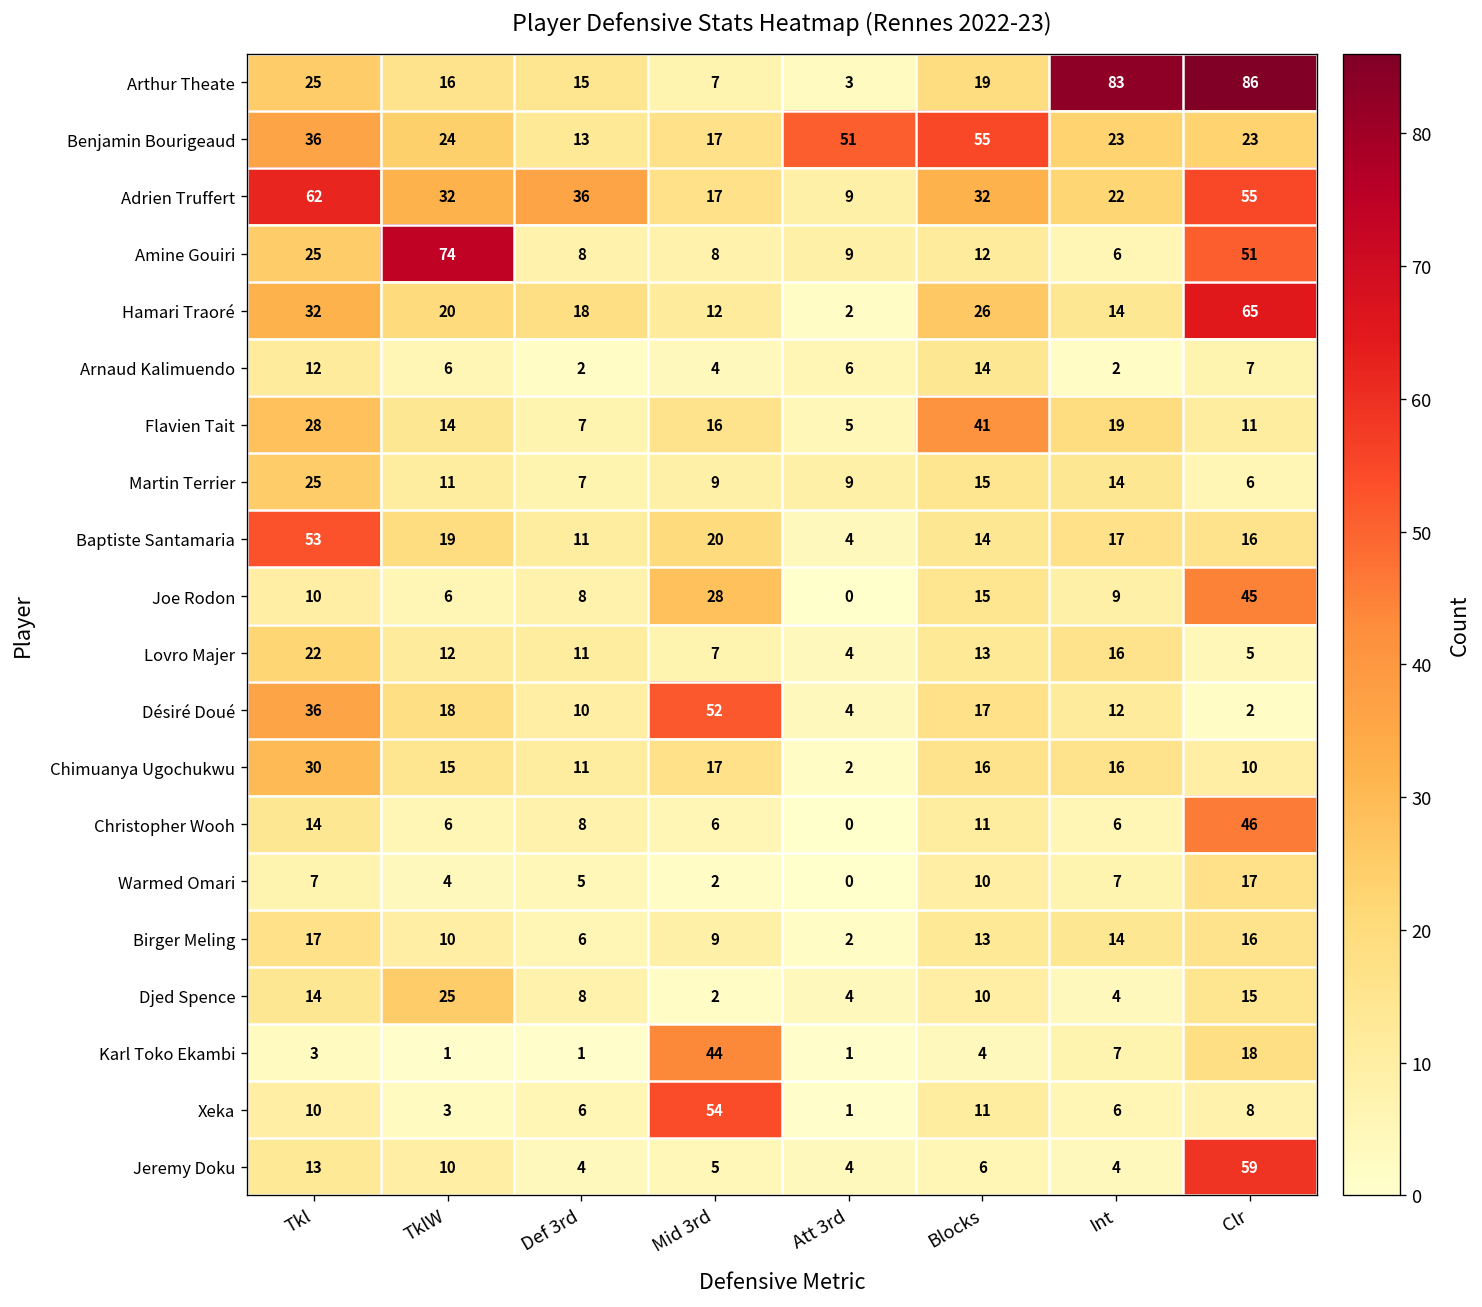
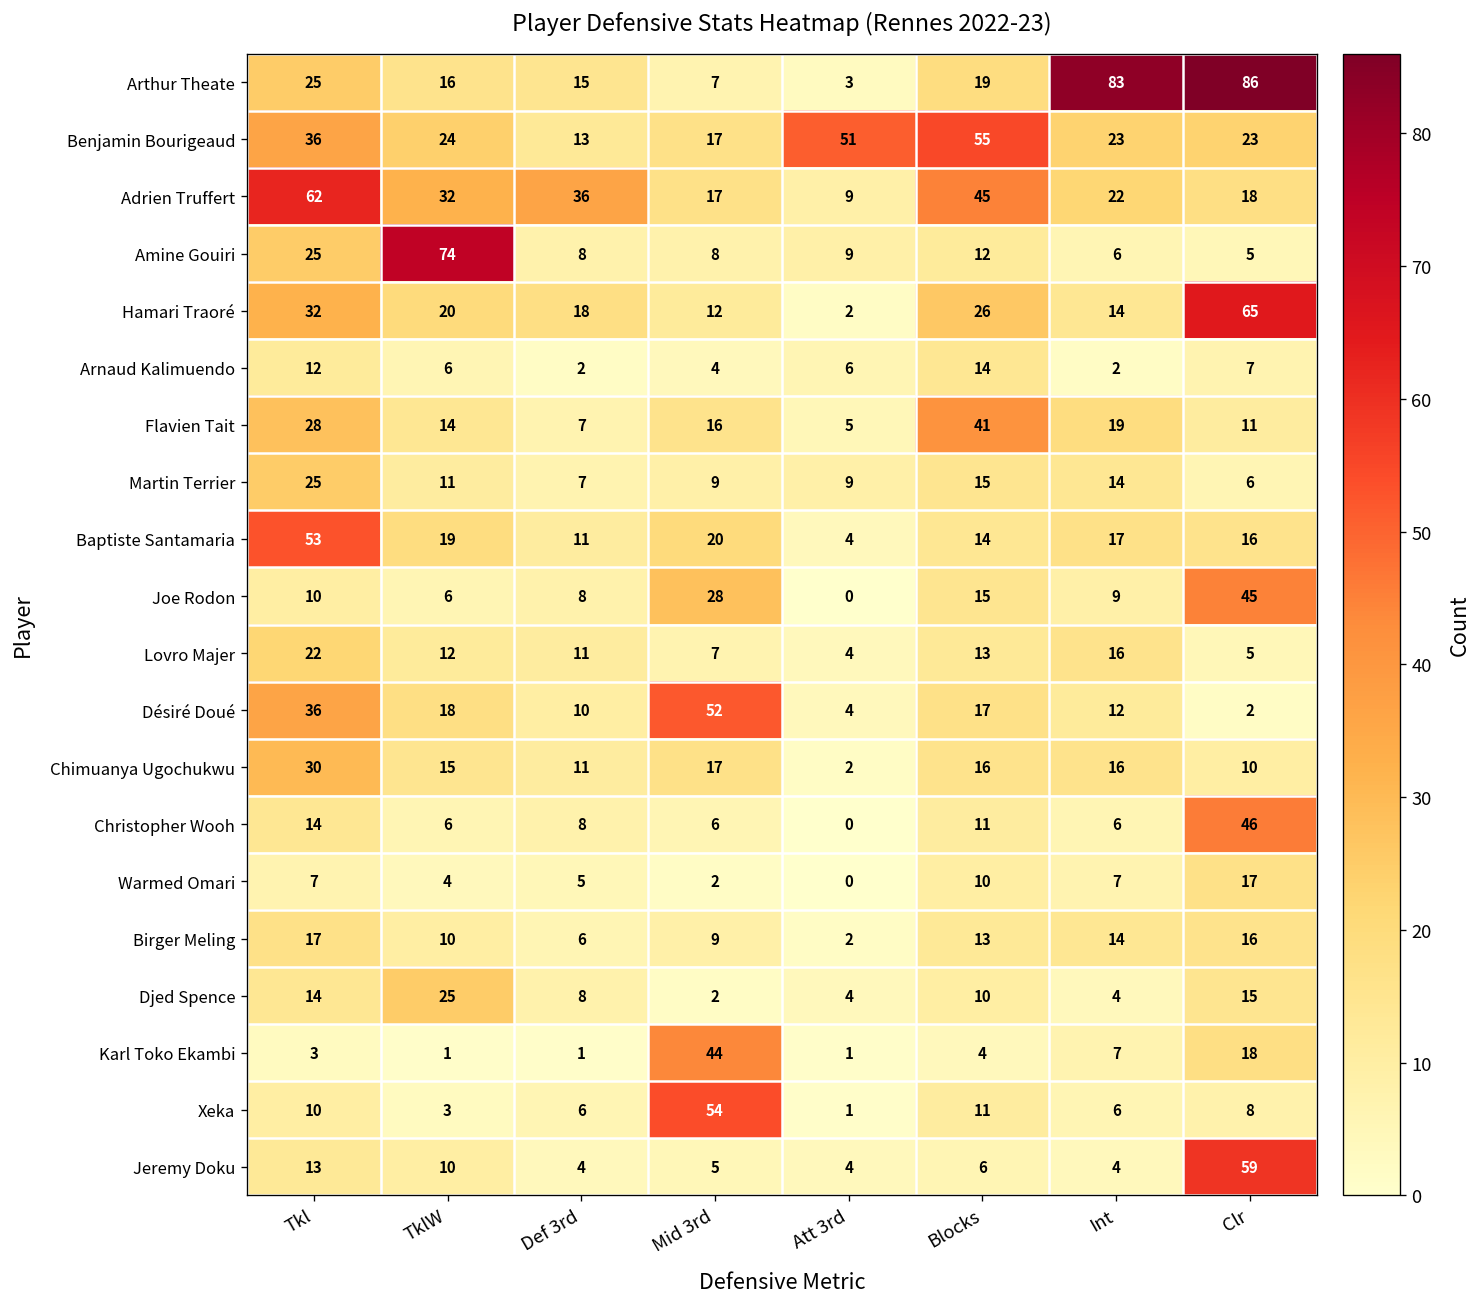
  {
    "Arthur Theate": {
      "Tkl": 25,
      "TklW": 16,
      "Def 3rd": 15,
      "Mid 3rd": 7,
      "Att 3rd": 3,
      "Blocks": 19,
      "Int": 83,
      "Clr": 86
    },
    "Benjamin Bourigeaud": {
      "Tkl": 36,
      "TklW": 24,
      "Def 3rd": 13,
      "Mid 3rd": 17,
      "Att 3rd": 51,
      "Blocks": 55,
      "Int": 23,
      "Clr": 23
    },
    "Adrien Truffert": {
      "Tkl": 62,
      "TklW": 32,
      "Def 3rd": 36,
      "Mid 3rd": 17,
      "Att 3rd": 9,
-     "Blocks": 32,
+     "Blocks": 45,
      "Int": 22,
-     "Clr": 55
+     "Clr": 18
    },
    "Amine Gouiri": {
      "Tkl": 25,
      "TklW": 74,
      "Def 3rd": 8,
      "Mid 3rd": 8,
      "Att 3rd": 9,
      "Blocks": 12,
      "Int": 6,
-     "Clr": 51
+     "Clr": 5
    },
    "Hamari Traoré": {
      "Tkl": 32,
      "TklW": 20,
      "Def 3rd": 18,
      "Mid 3rd": 12,
      "Att 3rd": 2,
      "Blocks": 26,
      "Int": 14,
      "Clr": 65
    },
    "Arnaud Kalimuendo": {
      "Tkl": 12,
      "TklW": 6,
      "Def 3rd": 2,
      "Mid 3rd": 4,
      "Att 3rd": 6,
      "Blocks": 14,
      "Int": 2,
      "Clr": 7
    },
    "Flavien Tait": {
      "Tkl": 28,
      "TklW": 14,
      "Def 3rd": 7,
      "Mid 3rd": 16,
      "Att 3rd": 5,
      "Blocks": 41,
      "Int": 19,
      "Clr": 11
    },
    "Martin Terrier": {
      "Tkl": 25,
      "TklW": 11,
      "Def 3rd": 7,
      "Mid 3rd": 9,
      "Att 3rd": 9,
      "Blocks": 15,
      "Int": 14,
      "Clr": 6
    },
    "Baptiste Santamaria": {
      "Tkl": 53,
      "TklW": 19,
      "Def 3rd": 11,
      "Mid 3rd": 20,
      "Att 3rd": 4,
      "Blocks": 14,
      "Int": 17,
      "Clr": 16
    },
    "Joe Rodon": {
      "Tkl": 10,
      "TklW": 6,
      "Def 3rd": 8,
      "Mid 3rd": 28,
      "Att 3rd": 0,
      "Blocks": 15,
      "Int": 9,
      "Clr": 45
    },
    "Lovro Majer": {
      "Tkl": 22,
      "TklW": 12,
      "Def 3rd": 11,
      "Mid 3rd": 7,
      "Att 3rd": 4,
      "Blocks": 13,
      "Int": 16,
      "Clr": 5
    },
    "Désiré Doué": {
      "Tkl": 36,
      "TklW": 18,
      "Def 3rd": 10,
      "Mid 3rd": 52,
      "Att 3rd": 4,
      "Blocks": 17,
      "Int": 12,
      "Clr": 2
    },
    "Chimuanya Ugochukwu": {
      "Tkl": 30,
      "TklW": 15,
      "Def 3rd": 11,
      "Mid 3rd": 17,
      "Att 3rd": 2,
      "Blocks": 16,
      "Int": 16,
      "Clr": 10
    },
    "Christopher Wooh": {
      "Tkl": 14,
      "TklW": 6,
      "Def 3rd": 8,
      "Mid 3rd": 6,
      "Att 3rd": 0,
      "Blocks": 11,
      "Int": 6,
      "Clr": 46
    },
    "Warmed Omari": {
      "Tkl": 7,
      "TklW": 4,
      "Def 3rd": 5,
      "Mid 3rd": 2,
      "Att 3rd": 0,
      "Blocks": 10,
      "Int": 7,
      "Clr": 17
    },
    "Birger Meling": {
      "Tkl": 17,
      "TklW": 10,
      "Def 3rd": 6,
      "Mid 3rd": 9,
      "Att 3rd": 2,
      "Blocks": 13,
      "Int": 14,
      "Clr": 16
    },
    "Djed Spence": {
      "Tkl": 14,
      "TklW": 25,
      "Def 3rd": 8,
      "Mid 3rd": 2,
      "Att 3rd": 4,
      "Blocks": 10,
      "Int": 4,
      "Clr": 15
    },
    "Karl Toko Ekambi": {
      "Tkl": 3,
      "TklW": 1,
      "Def 3rd": 1,
      "Mid 3rd": 44,
      "Att 3rd": 1,
      "Blocks": 4,
      "Int": 7,
      "Clr": 18
    },
    "Xeka": {
      "Tkl": 10,
      "TklW": 3,
      "Def 3rd": 6,
      "Mid 3rd": 54,
      "Att 3rd": 1,
      "Blocks": 11,
      "Int": 6,
      "Clr": 8
    },
    "Jeremy Doku": {
      "Tkl": 13,
      "TklW": 10,
      "Def 3rd": 4,
      "Mid 3rd": 5,
      "Att 3rd": 4,
      "Blocks": 6,
      "Int": 4,
      "Clr": 59
    }
  }
